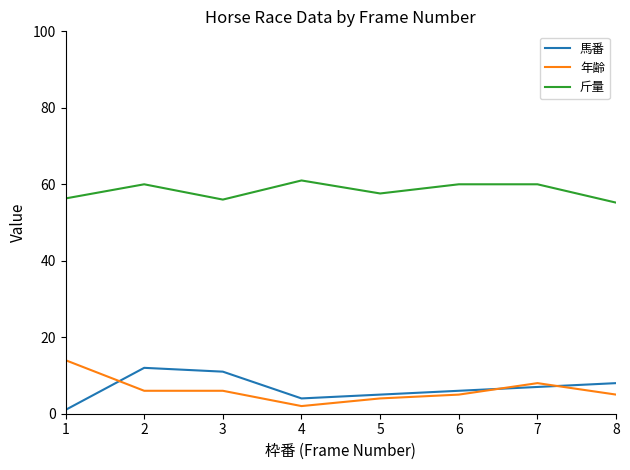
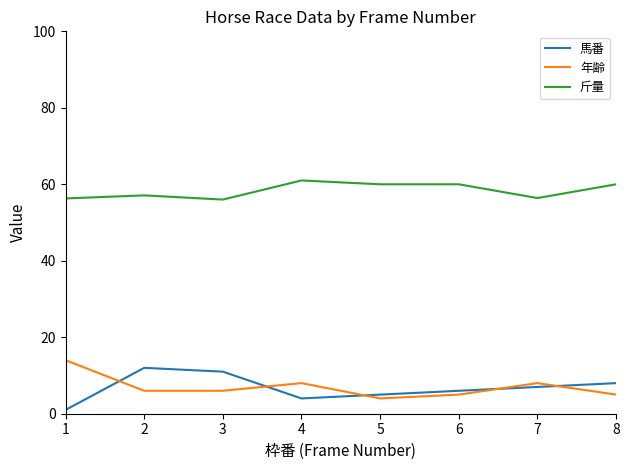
  {
    "馬番": {
      "1": 1,
      "2": 12,
      "3": 11,
      "4": 4,
      "5": 5,
      "6": 6,
      "7": 7,
      "8": 8
    },
    "年齢": {
      "1": 14,
      "2": 6,
      "3": 6,
-     "4": 2,
+     "4": 8,
      "5": 4,
      "6": 5,
      "7": 8,
      "8": 5
    },
    "斤量": {
      "1": 56,
-     "2": 60,
+     "2": 57,
      "3": 56,
      "4": 61,
-     "5": 58,
+     "5": 60,
      "6": 60,
-     "7": 60,
-     "8": 55
+     "7": 56,
+     "8": 60
    }
  }
